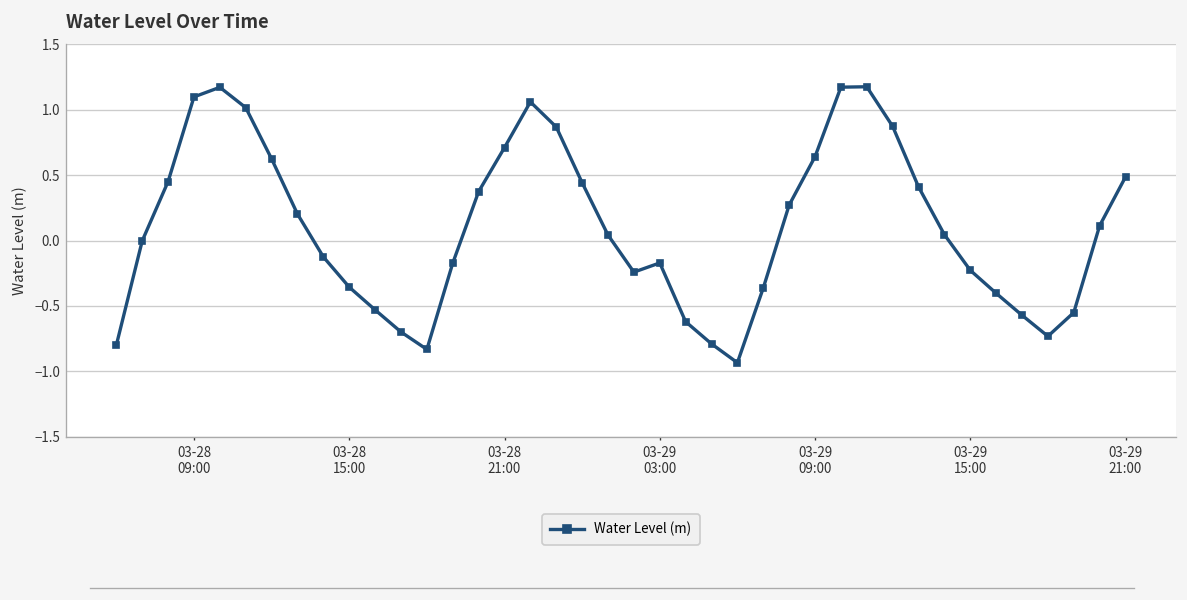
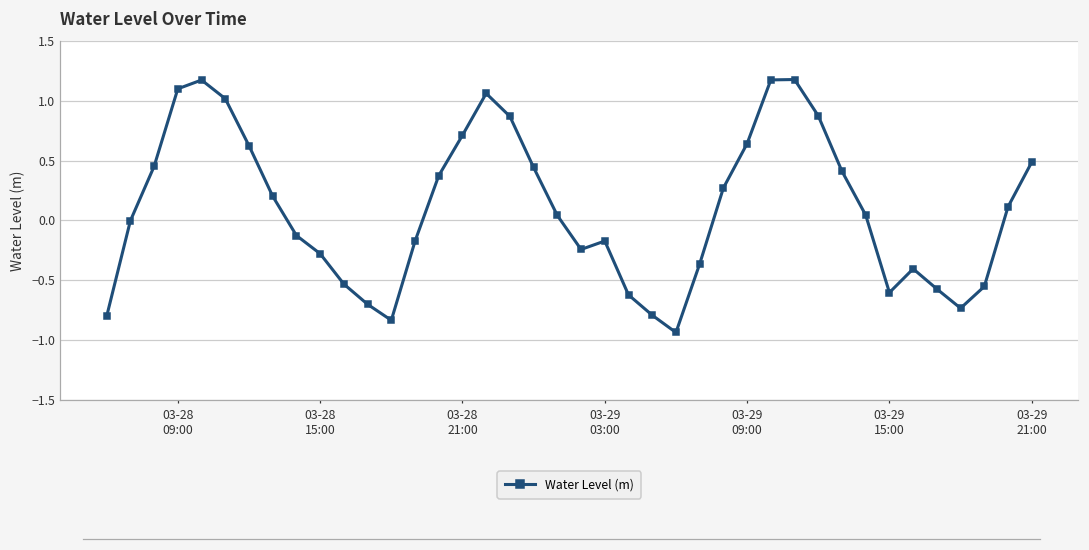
  {
    "03-28 09:00": 1.10,
-   "03-28 15:00": -0.36,
+   "03-28 15:00": -0.28,
    "03-28 21:00": 0.71,
    "03-29 03:00": -0.17,
    "03-29 09:00": 0.64,
-   "03-29 15:00": -0.23,
+   "03-29 15:00": -0.60,
    "03-29 21:00": 0.49
  }
